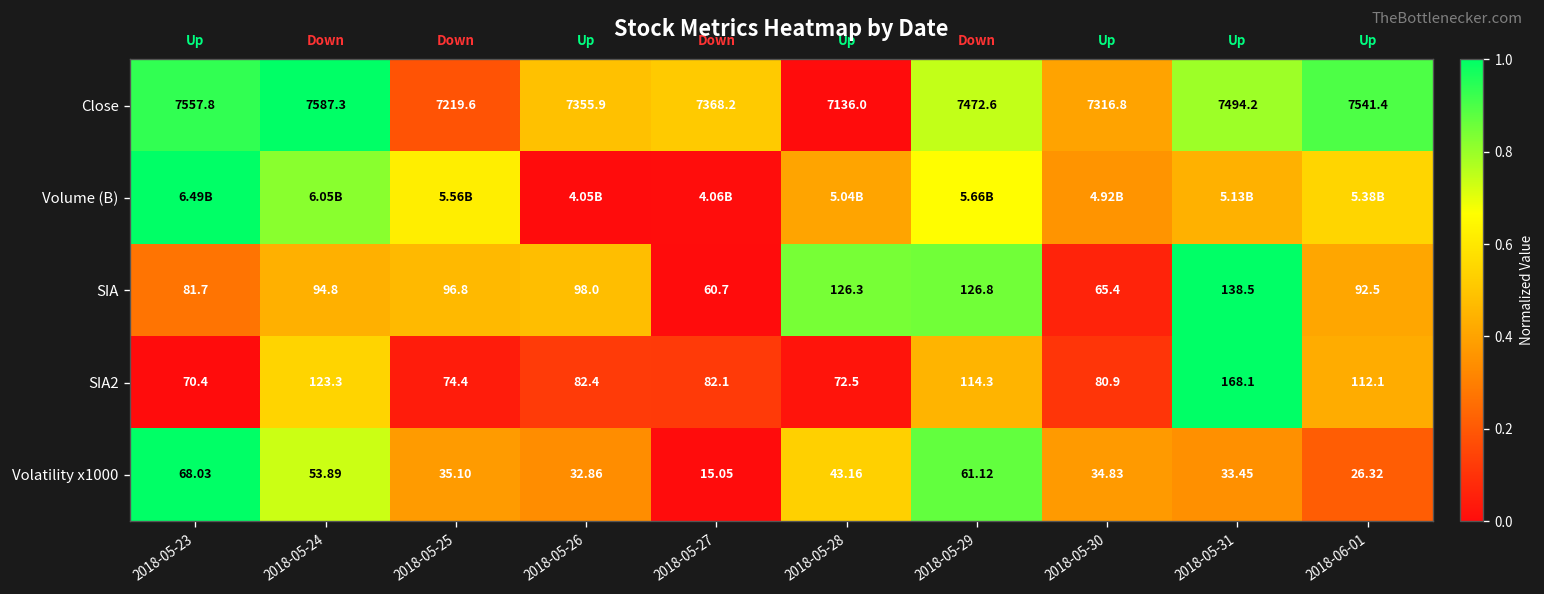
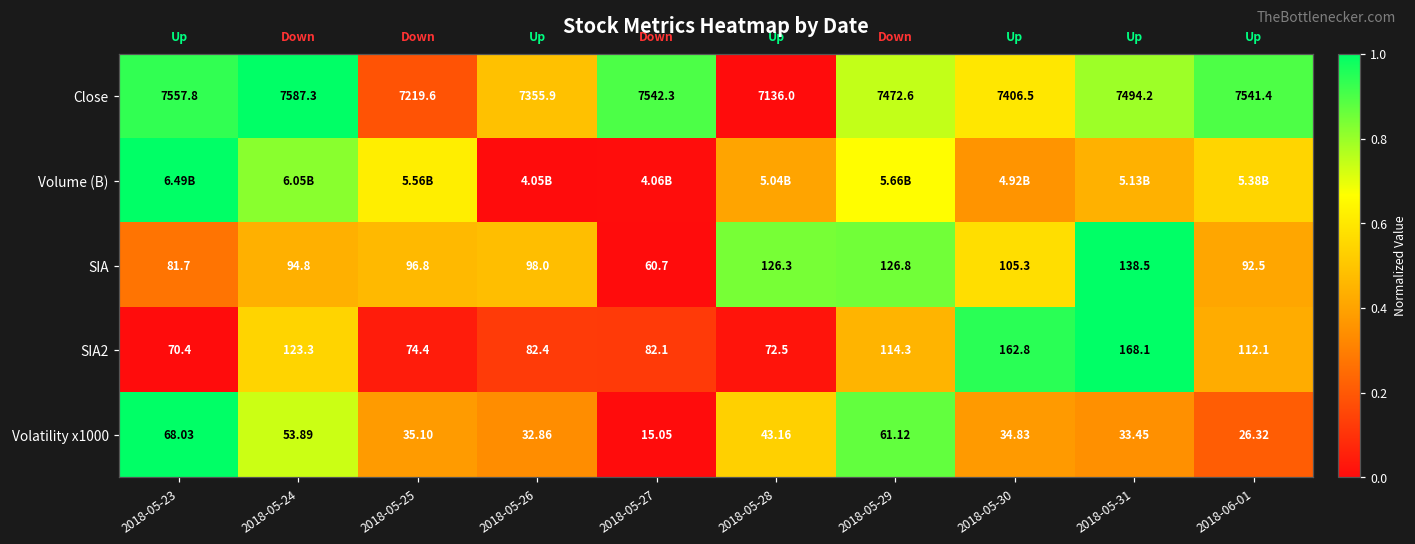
  {
    "Close": {
      "2018-05-23": "7557.8",
      "2018-05-24": "7587.3",
      "2018-05-25": "7219.6",
      "2018-05-26": "7355.9",
-     "2018-05-27": "7368.2",
+     "2018-05-27": "7542.3",
      "2018-05-28": "7136.0",
      "2018-05-29": "7472.6",
-     "2018-05-30": "7316.8",
+     "2018-05-30": "7406.5",
      "2018-05-31": "7494.2",
      "2018-06-01": "7541.4"
    },
    "Volume (B)": {
      "2018-05-23": "6.49B",
      "2018-05-24": "6.05B",
      "2018-05-25": "5.56B",
      "2018-05-26": "4.05B",
      "2018-05-27": "4.06B",
      "2018-05-28": "5.04B",
      "2018-05-29": "5.66B",
      "2018-05-30": "4.92B",
      "2018-05-31": "5.13B",
      "2018-06-01": "5.38B"
    },
    "SIA": {
      "2018-05-23": "81.7",
      "2018-05-24": "94.8",
      "2018-05-25": "96.8",
      "2018-05-26": "98.0",
      "2018-05-27": "60.7",
      "2018-05-28": "126.3",
      "2018-05-29": "126.8",
-     "2018-05-30": "65.4",
+     "2018-05-30": "105.3",
      "2018-05-31": "138.5",
      "2018-06-01": "92.5"
    },
    "SIA2": {
      "2018-05-23": "70.4",
      "2018-05-24": "123.3",
      "2018-05-25": "74.4",
      "2018-05-26": "82.4",
      "2018-05-27": "82.1",
      "2018-05-28": "72.5",
      "2018-05-29": "114.3",
-     "2018-05-30": "80.9",
+     "2018-05-30": "162.8",
      "2018-05-31": "168.1",
      "2018-06-01": "112.1"
    },
    "Volatility x1000": {
      "2018-05-23": "68.03",
      "2018-05-24": "53.89",
      "2018-05-25": "35.10",
      "2018-05-26": "32.86",
      "2018-05-27": "15.05",
      "2018-05-28": "43.16",
      "2018-05-29": "61.12",
      "2018-05-30": "34.83",
      "2018-05-31": "33.45",
      "2018-06-01": "26.32"
    }
  }
